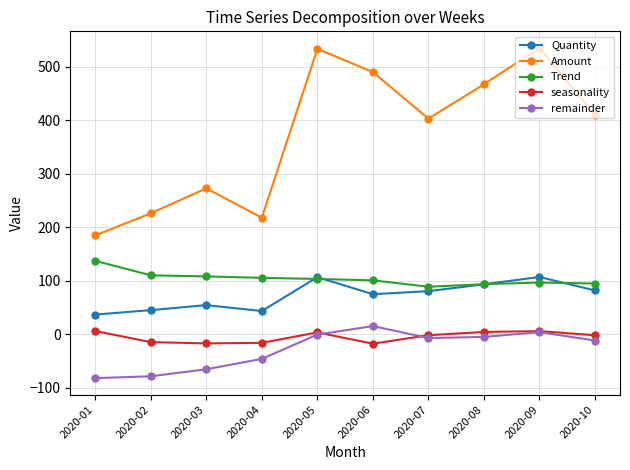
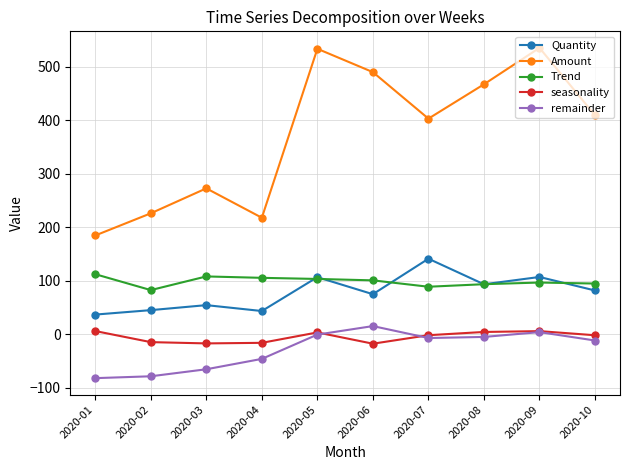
  {
    "Quantity": {
      "2020-01": 40,
      "2020-02": 50,
      "2020-03": 50,
      "2020-04": 40,
      "2020-06": 80,
-     "2020-07": 80,
+     "2020-07": 140,
      "2020-09": 110,
      "2020-10": 80
    },
    "Amount": {
      "2020-01": 180,
      "2020-02": 230,
      "2020-03": 270,
      "2020-04": 220,
      "2020-05": 530,
      "2020-06": 490,
      "2020-07": 400,
      "2020-08": 470
    },
    "Trend": {
-     "2020-01": 140,
-     "2020-02": 110,
+     "2020-01": 110,
+     "2020-02": 80,
      "2020-03": 110,
      "2020-04": 110,
      "2020-06": 100,
      "2020-07": 90,
      "2020-09": 100,
      "2020-10": 90
    },
    "seasonality": {
      "2020-01": 10,
      "2020-02": -10,
      "2020-03": -20,
      "2020-04": -20,
      "2020-06": -20,
      "2020-07": 0,
      "2020-08": 0,
      "2020-10": 0
    },
    "remainder": {
      "2020-01": -80,
      "2020-02": -80,
      "2020-03": -70,
      "2020-04": -50,
      "2020-06": 20,
      "2020-07": -10,
      "2020-08": 0,
      "2020-10": -10
    }
  }
